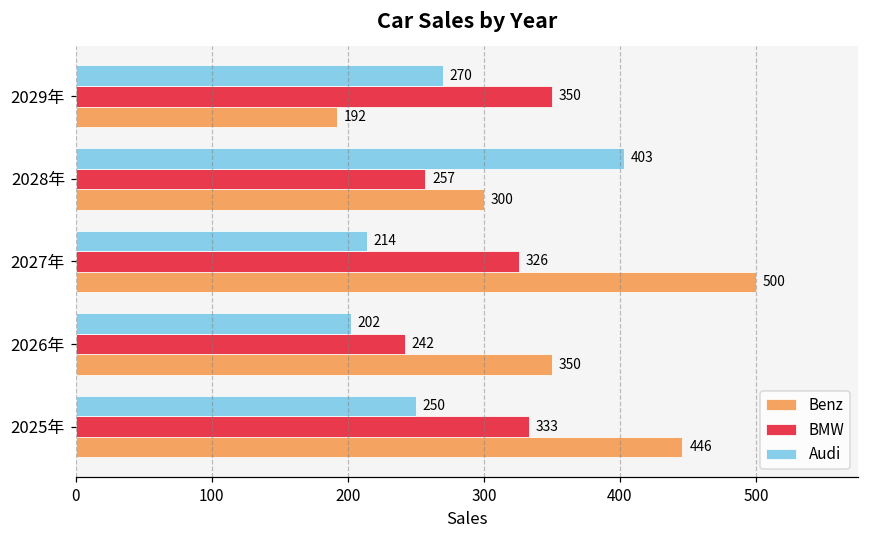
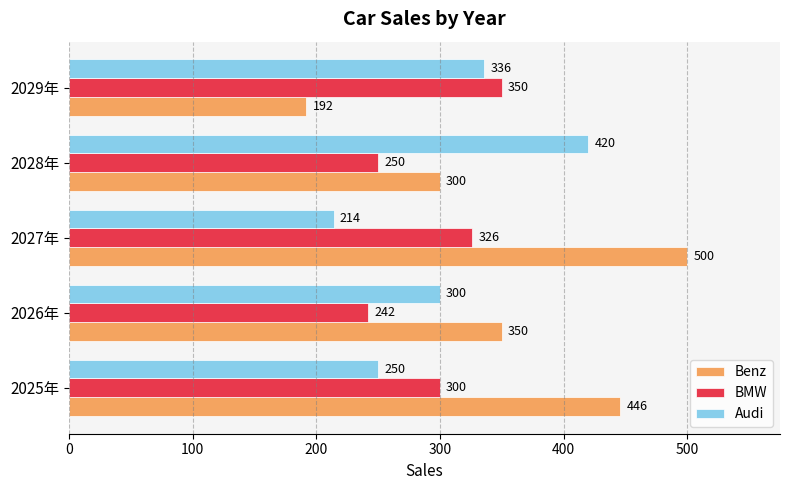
  {
    "Benz": {
      "2029年": 192,
      "2028年": 300,
      "2027年": 500,
      "2026年": 350,
      "2025年": 446
    },
    "BMW": {
      "2029年": 350,
-     "2028年": 257,
+     "2028年": 250,
      "2027年": 326,
      "2026年": 242,
-     "2025年": 333
+     "2025年": 300
    },
    "Audi": {
-     "2029年": 270,
-     "2028年": 403,
+     "2029年": 336,
+     "2028年": 420,
      "2027年": 214,
-     "2026年": 202,
+     "2026年": 300,
      "2025年": 250
    }
  }
